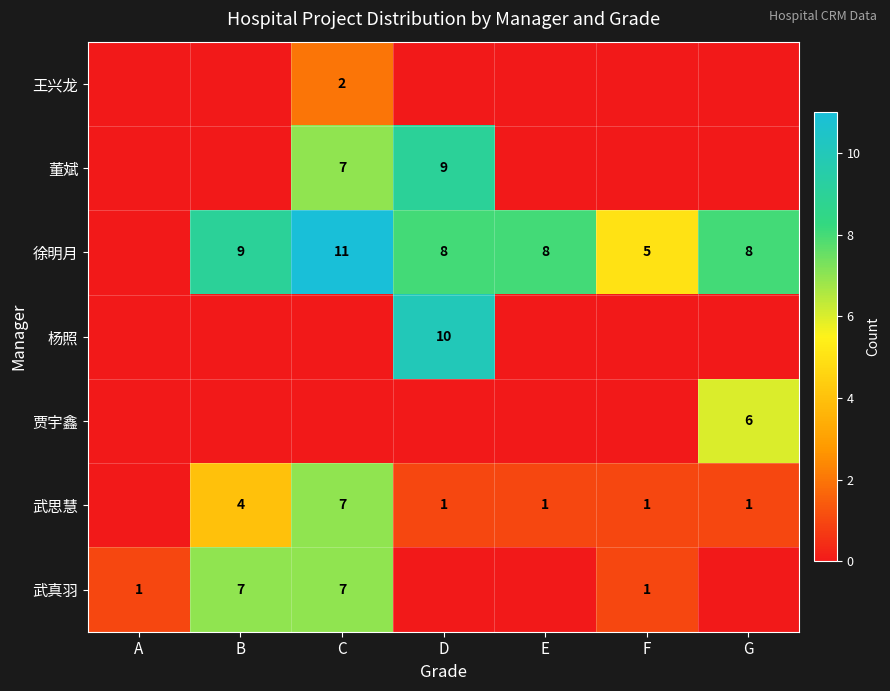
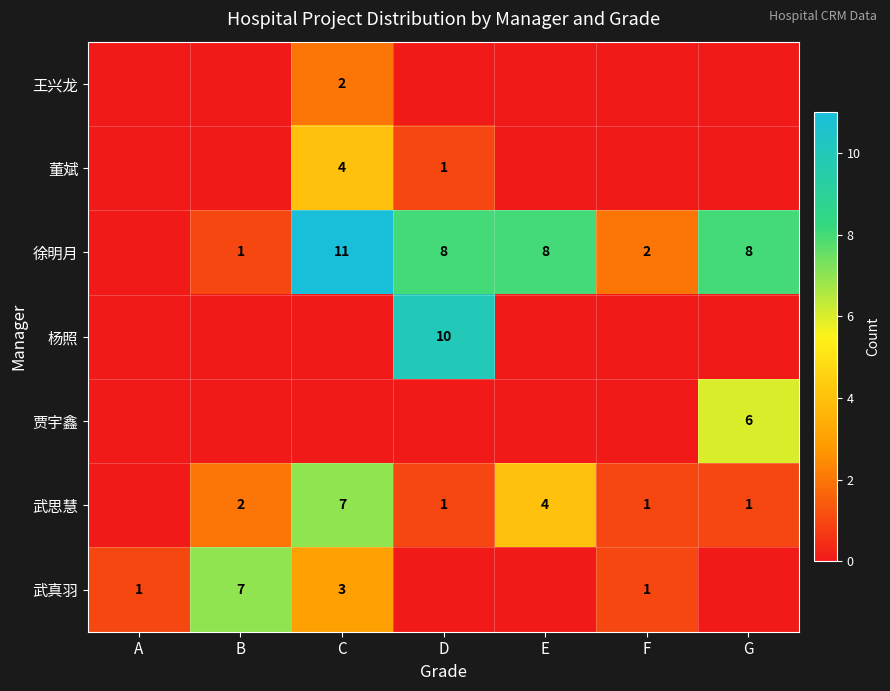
  {
    "王兴龙": {
      "C": 2
    },
    "董斌": {
-     "C": 7,
-     "D": 9
+     "C": 4,
+     "D": 1
    },
    "徐明月": {
-     "B": 9,
+     "B": 1,
      "C": 11,
      "D": 8,
      "E": 8,
-     "F": 5,
+     "F": 2,
      "G": 8
    },
    "杨照": {
      "D": 10
    },
    "贾宇鑫": {
      "G": 6
    },
    "武思慧": {
-     "B": 4,
+     "B": 2,
      "C": 7,
      "D": 1,
-     "E": 1,
+     "E": 4,
      "F": 1,
      "G": 1
    },
    "武真羽": {
      "A": 1,
      "B": 7,
-     "C": 7,
+     "C": 3,
      "F": 1
    }
  }
